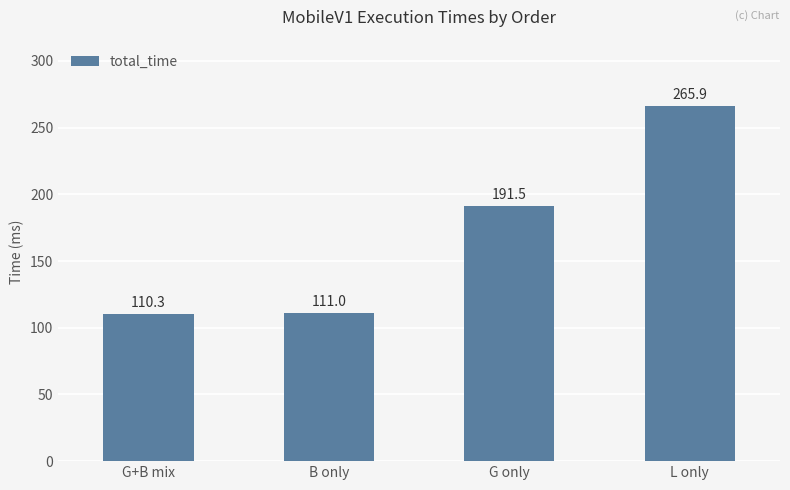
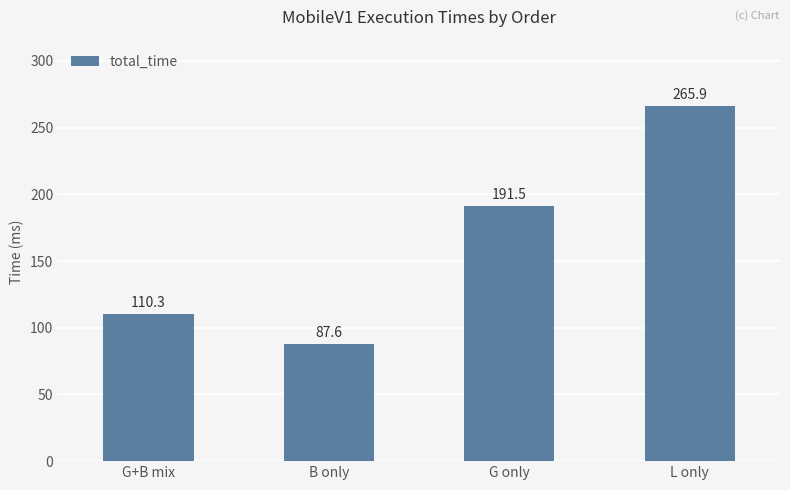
  {
    "G+B mix": 110.3,
-   "B only": 111.0,
+   "B only": 87.6,
    "G only": 191.5,
    "L only": 265.9
  }
